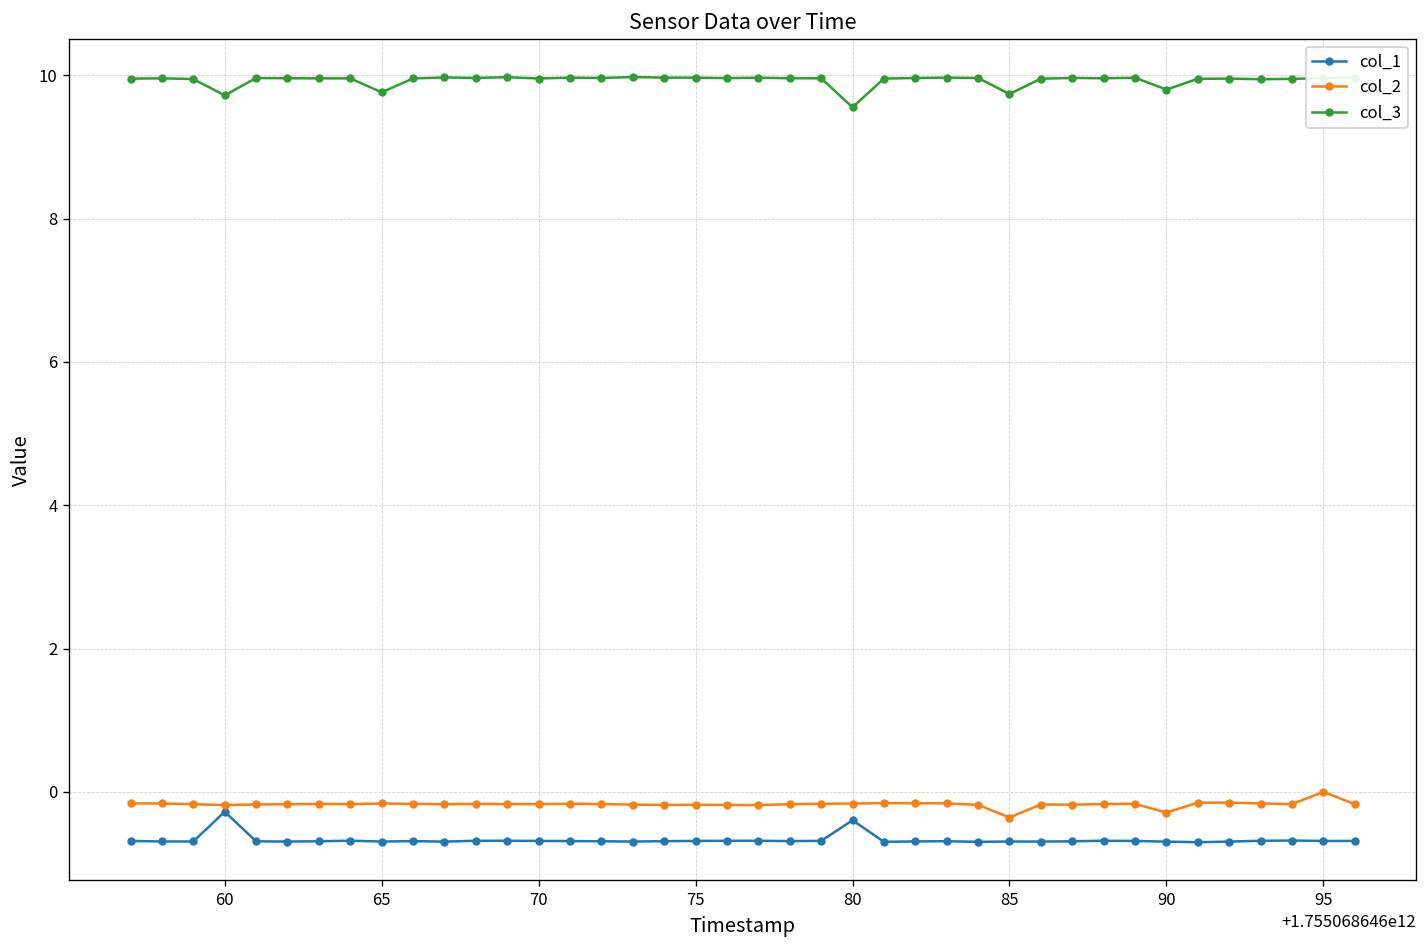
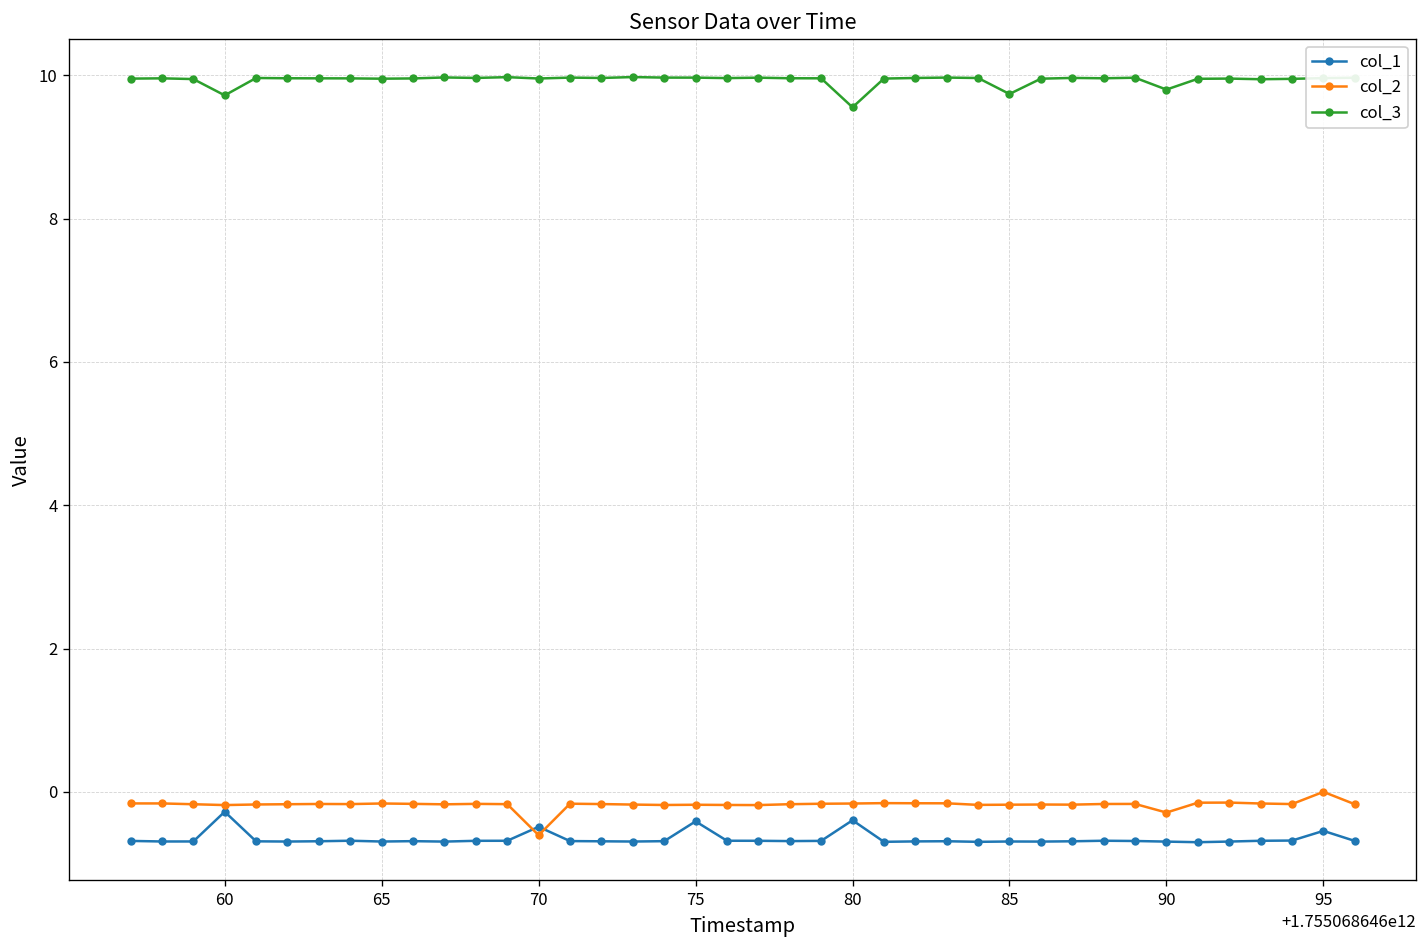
  {
    "col_1": {
      "60": -0.3,
      "65": -0.7,
-     "70": -0.7,
-     "75": -0.7,
+     "70": -0.5,
+     "75": -0.4,
      "80": -0.4,
      "85": -0.7,
      "90": -0.7,
-     "95": -0.7
+     "95": -0.5
    },
    "col_2": {
      "60": -0.2,
      "65": -0.2,
-     "70": -0.2,
+     "70": -0.6,
      "75": -0.2,
      "80": -0.2,
-     "85": -0.4,
+     "85": -0.2,
      "90": -0.3,
      "95": 0.0
    },
    "col_3": {
      "60": 9.7,
-     "65": 9.8,
+     "65": 10.0,
      "70": 10.0,
      "75": 10.0,
      "80": 9.6,
      "85": 9.7,
      "90": 9.8
    }
  }
